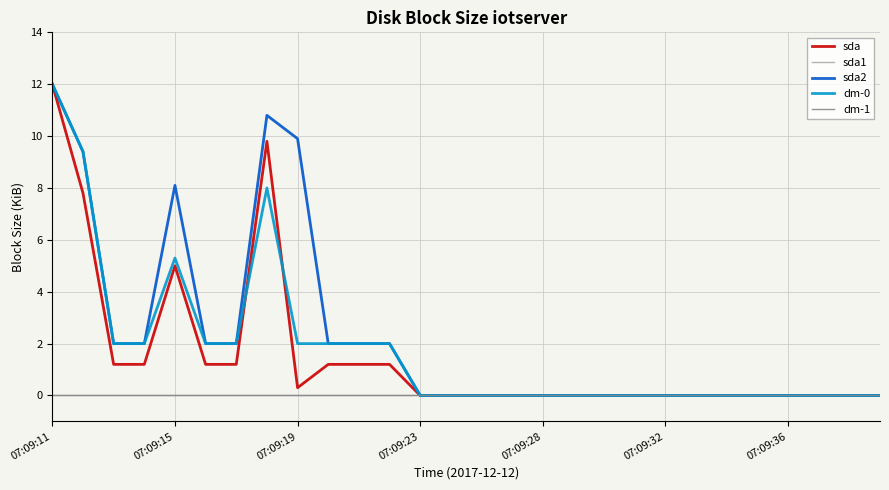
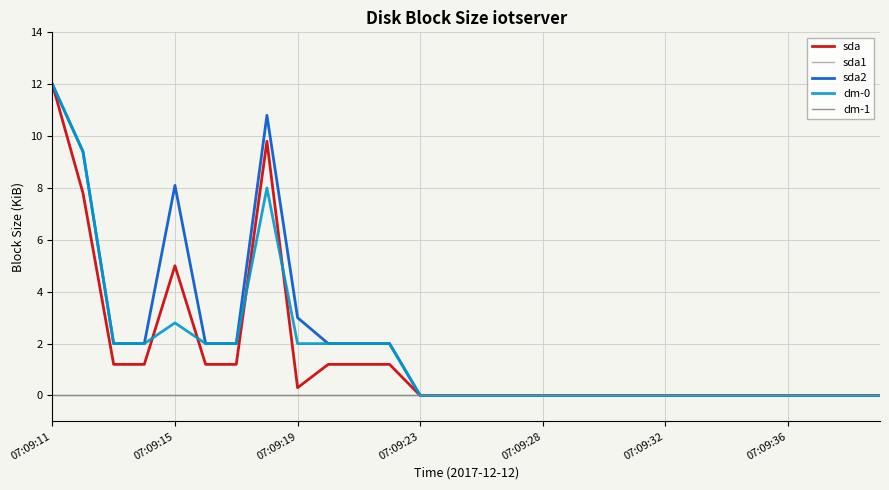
  {
    "sda": {
      "07:09:15": 5.0,
      "07:09:19": 0.3
    },
    "dm-1": {
      "07:09:11": 0.0,
      "07:09:15": 0.0,
      "07:09:19": 0.0
    },
    "sda2": {
      "07:09:15": 8.1,
-     "07:09:19": 9.9
+     "07:09:19": 3.0
    },
    "dm-0": {
-     "07:09:15": 5.3,
+     "07:09:15": 2.8,
      "07:09:19": 2.0
    }
  }
